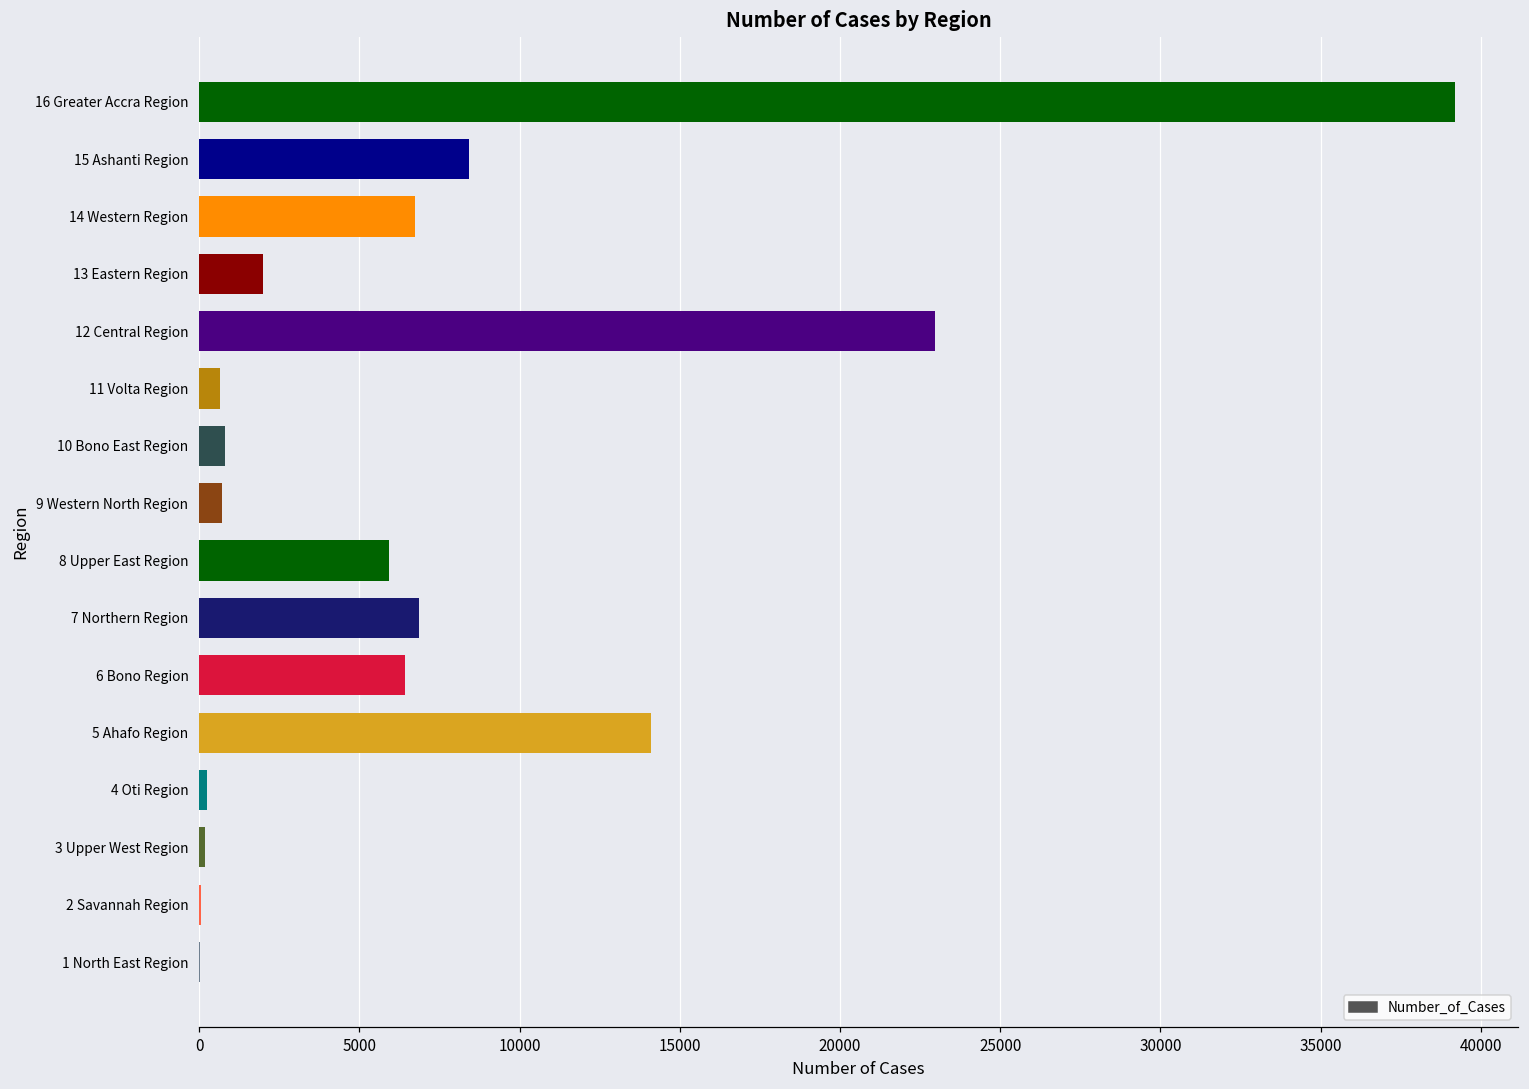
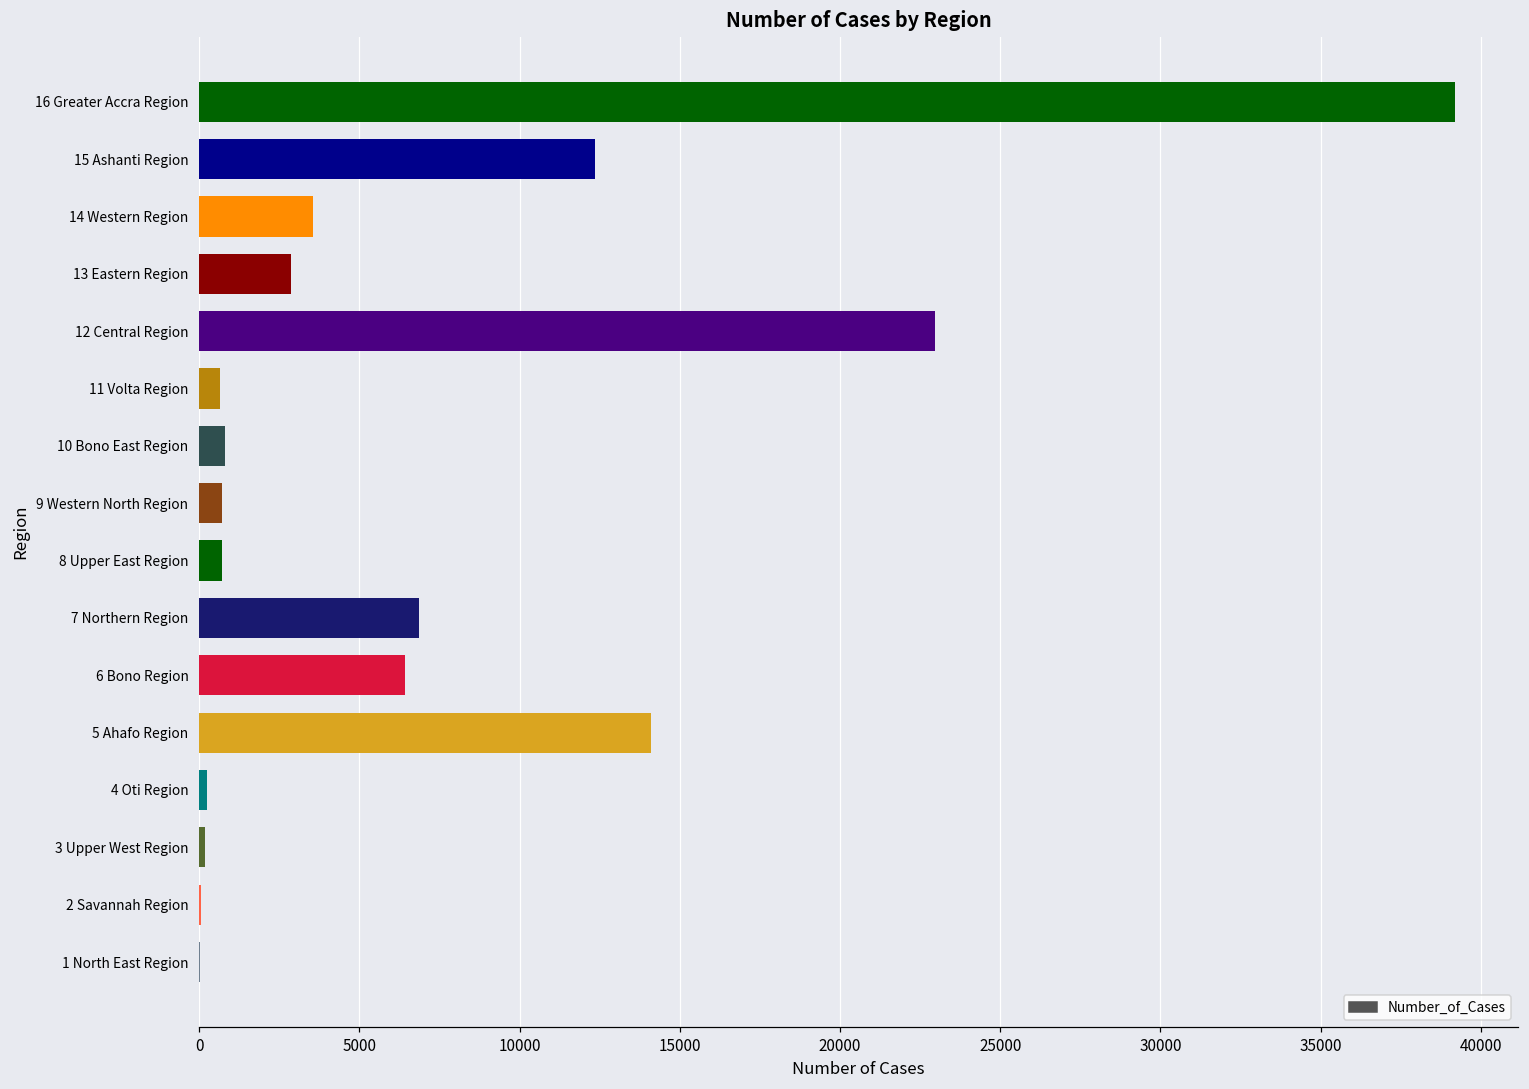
  {
    "16 Greater Accra Region": 39200,
-   "15 Ashanti Region": 8400,
-   "14 Western Region": 6800,
-   "13 Eastern Region": 2000,
+   "15 Ashanti Region": 12300,
+   "14 Western Region": 3500,
+   "13 Eastern Region": 2900,
    "12 Central Region": 23000,
    "11 Volta Region": 700,
    "10 Bono East Region": 800,
    "9 Western North Region": 700,
-   "8 Upper East Region": 5900,
+   "8 Upper East Region": 700,
    "7 Northern Region": 6900,
    "6 Bono Region": 6400,
    "5 Ahafo Region": 14100,
    "4 Oti Region": 200,
    "3 Upper West Region": 200
  }
